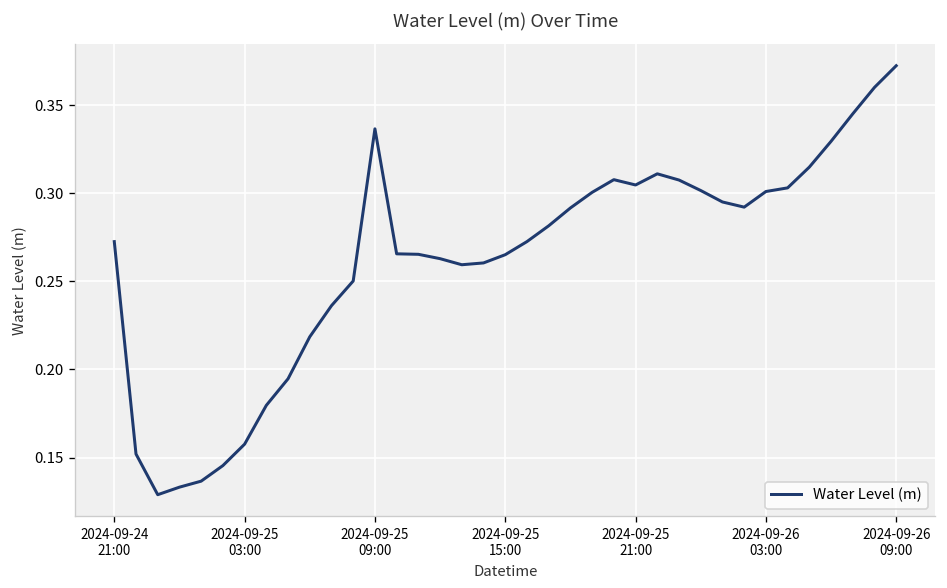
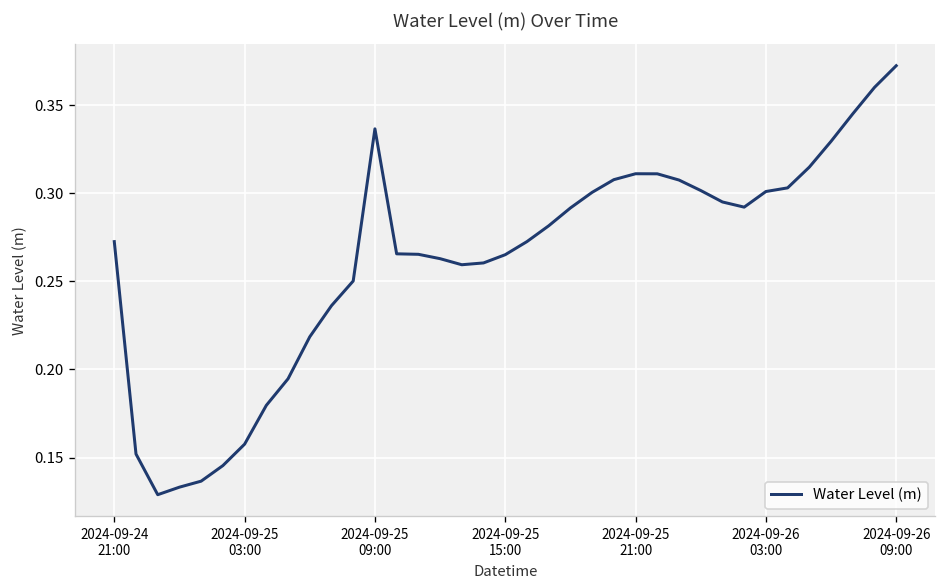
  {
    "2024-09-24 21:00": 0.273,
    "2024-09-25 03:00": 0.158,
    "2024-09-25 09:00": 0.337,
    "2024-09-25 15:00": 0.265,
-   "2024-09-25 21:00": 0.305,
+   "2024-09-25 21:00": 0.311,
    "2024-09-26 03:00": 0.301,
    "2024-09-26 09:00": 0.372
  }
